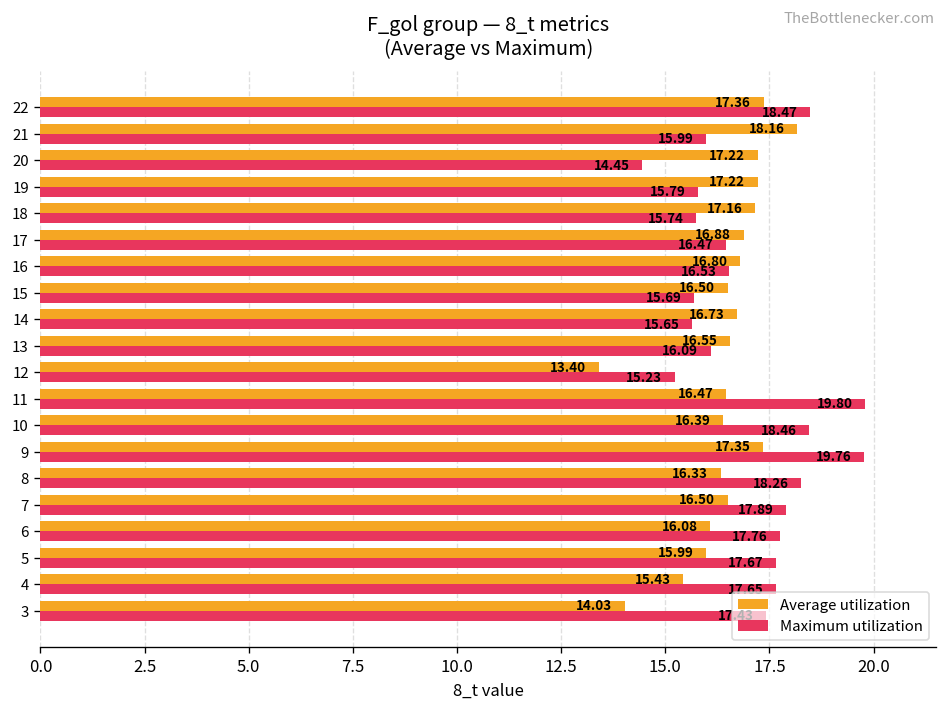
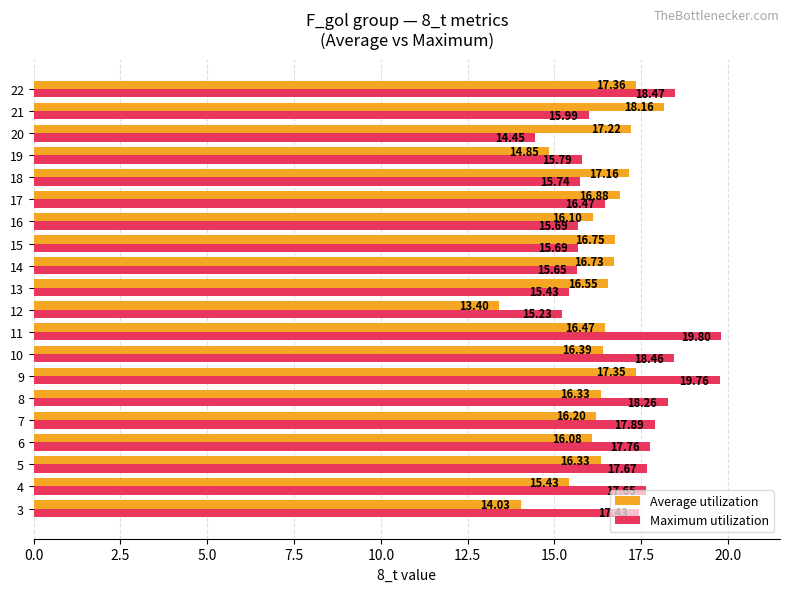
  {
    "Average utilization": {
      "22": 17.36,
      "21": 18.16,
      "20": 17.22,
-     "19": 17.22,
+     "19": 14.85,
      "18": 17.16,
-     "16": 16.80,
-     "15": 16.50,
+     "16": 16.10,
+     "15": 16.75,
      "14": 16.73,
      "12": 13.40,
      "11": 16.47,
      "10": 16.39,
      "9": 17.35,
      "8": 16.33,
-     "7": 16.50,
+     "7": 16.20,
      "6": 16.08,
-     "5": 15.99,
+     "5": 16.33,
      "4": 15.43,
      "3": 14.03
    },
    "Maximum utilization": {
      "22": 18.47,
      "21": 15.99,
      "20": 14.45,
      "19": 15.79,
      "18": 15.74,
-     "16": 16.53,
+     "16": 15.69,
      "15": 15.69,
      "14": 15.65,
-     "13": 16.09,
+     "13": 15.43,
      "12": 15.23,
      "11": 19.80,
      "10": 18.46,
      "9": 19.76,
      "8": 18.26,
      "7": 17.89,
      "6": 17.76,
      "5": 17.67
    }
  }
